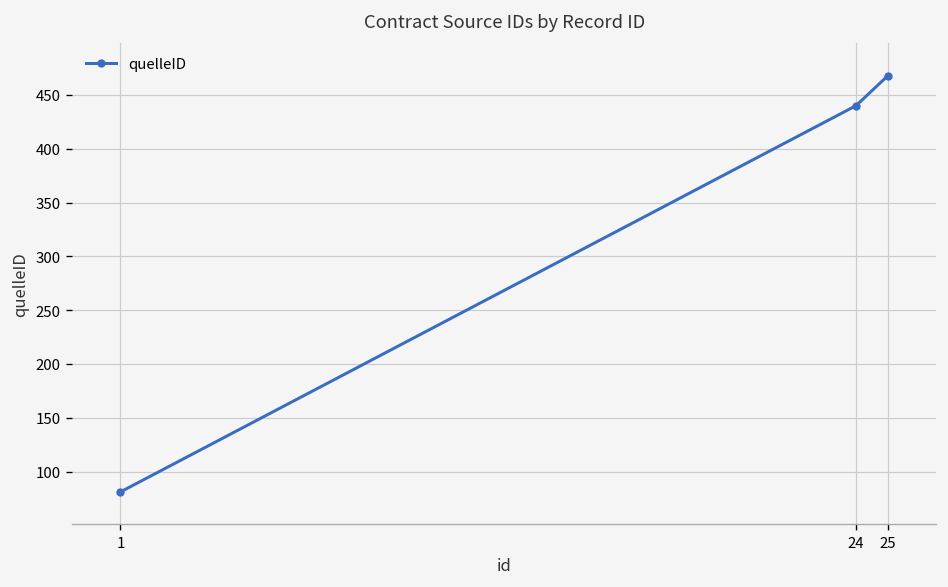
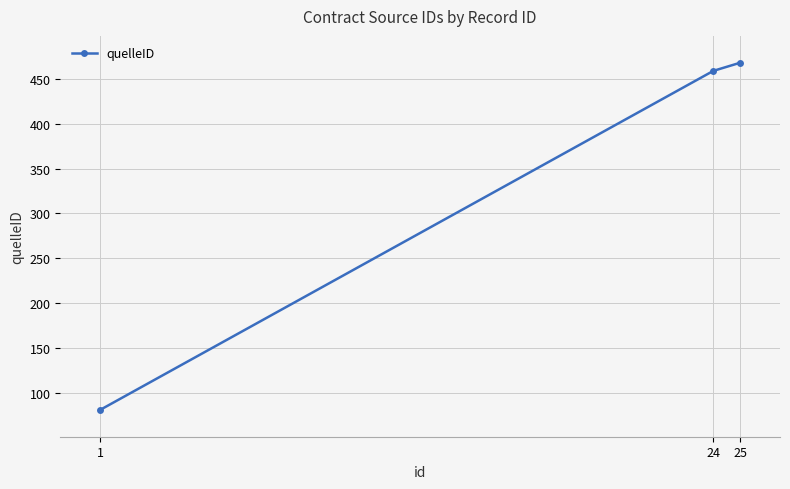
  {
    "1": 80,
-   "24": 440,
+   "24": 460,
    "25": 470
  }
